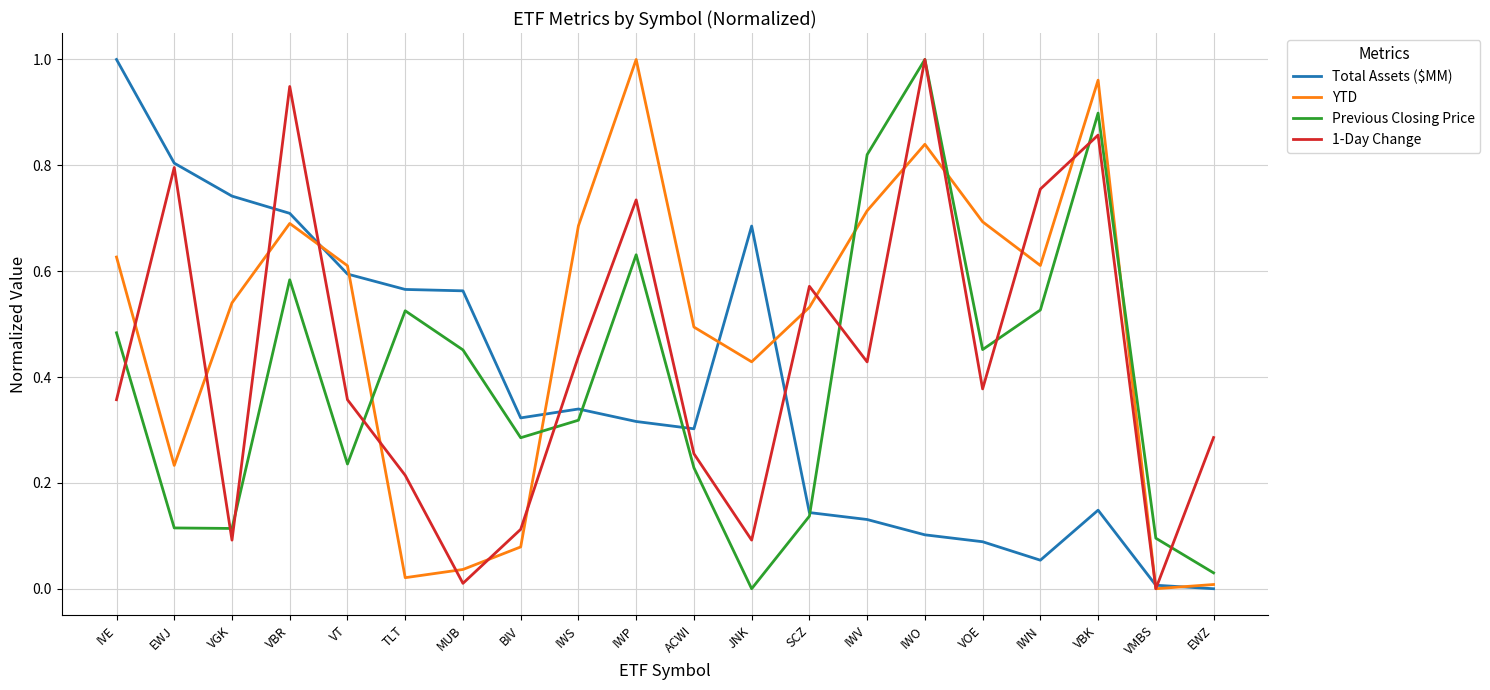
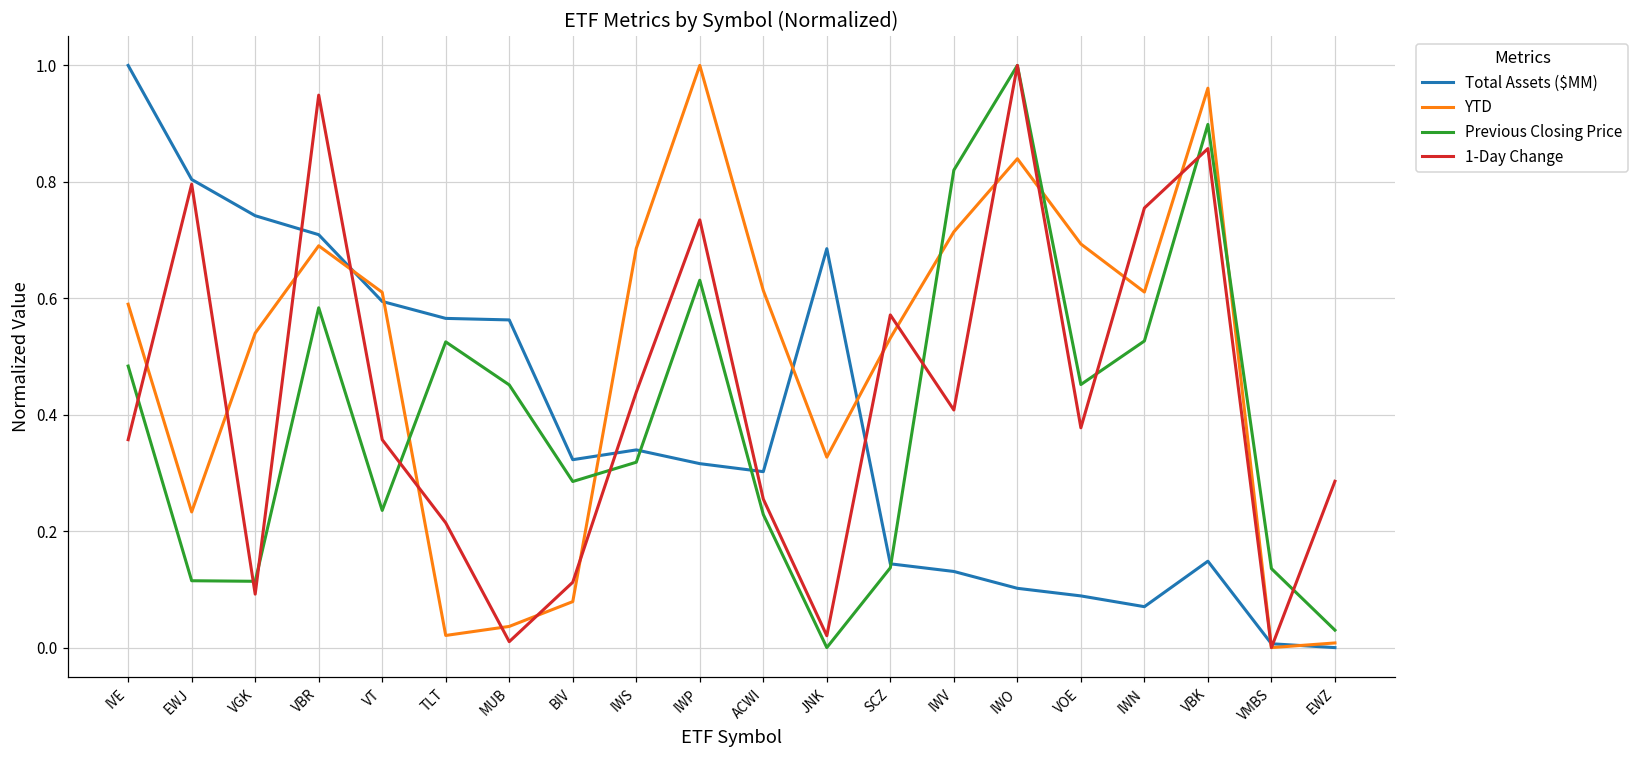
  {
    "Total Assets ($MM)": {
      "IVE": 1.00,
      "EWJ": 0.80,
      "VGK": 0.74,
      "VBR": 0.71,
      "VT": 0.59,
      "TLT": 0.57,
      "MUB": 0.56,
      "BIV": 0.32,
      "IWS": 0.34,
      "IWP": 0.32,
      "ACWI": 0.30,
      "JNK": 0.69,
      "SCZ": 0.14,
      "IWV": 0.13,
      "IWO": 0.10,
      "VOE": 0.09,
-     "IWN": 0.05,
+     "IWN": 0.07,
      "VBK": 0.15,
      "VMBS": 0.01,
      "EWZ": 0.00
    },
    "YTD": {
-     "IVE": 0.63,
+     "IVE": 0.59,
      "EWJ": 0.23,
      "VGK": 0.54,
      "VBR": 0.69,
      "VT": 0.61,
      "TLT": 0.02,
      "MUB": 0.04,
      "BIV": 0.08,
      "IWS": 0.69,
      "IWP": 1.00,
-     "ACWI": 0.49,
-     "JNK": 0.43,
+     "ACWI": 0.61,
+     "JNK": 0.33,
      "SCZ": 0.53,
      "IWV": 0.71,
      "IWO": 0.84,
      "VOE": 0.69,
      "IWN": 0.61,
      "VBK": 0.96,
      "EWZ": 0.01
    },
    "Previous Closing Price": {
      "IVE": 0.48,
      "EWJ": 0.11,
      "VGK": 0.11,
      "VBR": 0.58,
      "VT": 0.24,
      "TLT": 0.53,
      "MUB": 0.45,
      "BIV": 0.29,
      "IWS": 0.32,
      "IWP": 0.63,
      "ACWI": 0.23,
      "JNK": 0.00,
      "SCZ": 0.14,
      "IWV": 0.82,
      "VOE": 0.45,
      "IWN": 0.53,
      "VBK": 0.90,
-     "VMBS": 0.10,
+     "VMBS": 0.14,
      "EWZ": 0.03
    },
    "1-Day Change": {
      "IVE": 0.36,
      "EWJ": 0.80,
      "VGK": 0.09,
      "VBR": 0.95,
      "VT": 0.36,
      "TLT": 0.21,
      "MUB": 0.01,
      "BIV": 0.11,
      "IWS": 0.44,
      "IWP": 0.73,
      "ACWI": 0.26,
-     "JNK": 0.09,
+     "JNK": 0.02,
      "SCZ": 0.57,
-     "IWV": 0.43,
+     "IWV": 0.41,
      "VOE": 0.38,
      "IWN": 0.76,
      "VBK": 0.86,
      "EWZ": 0.29
    }
  }
